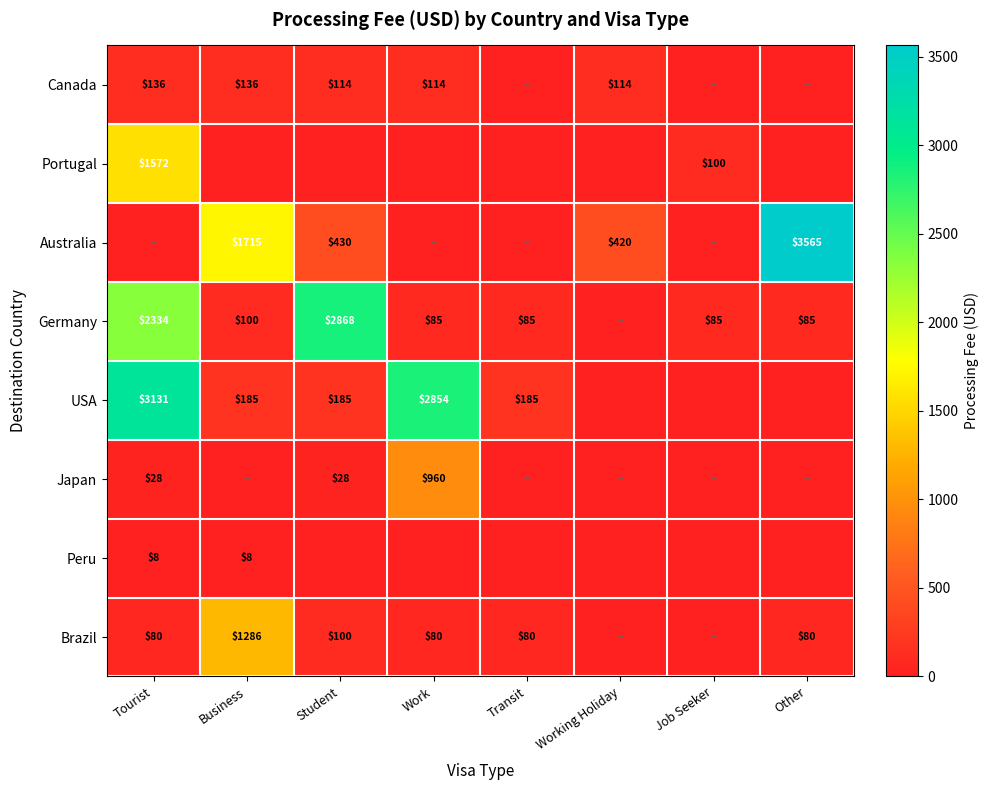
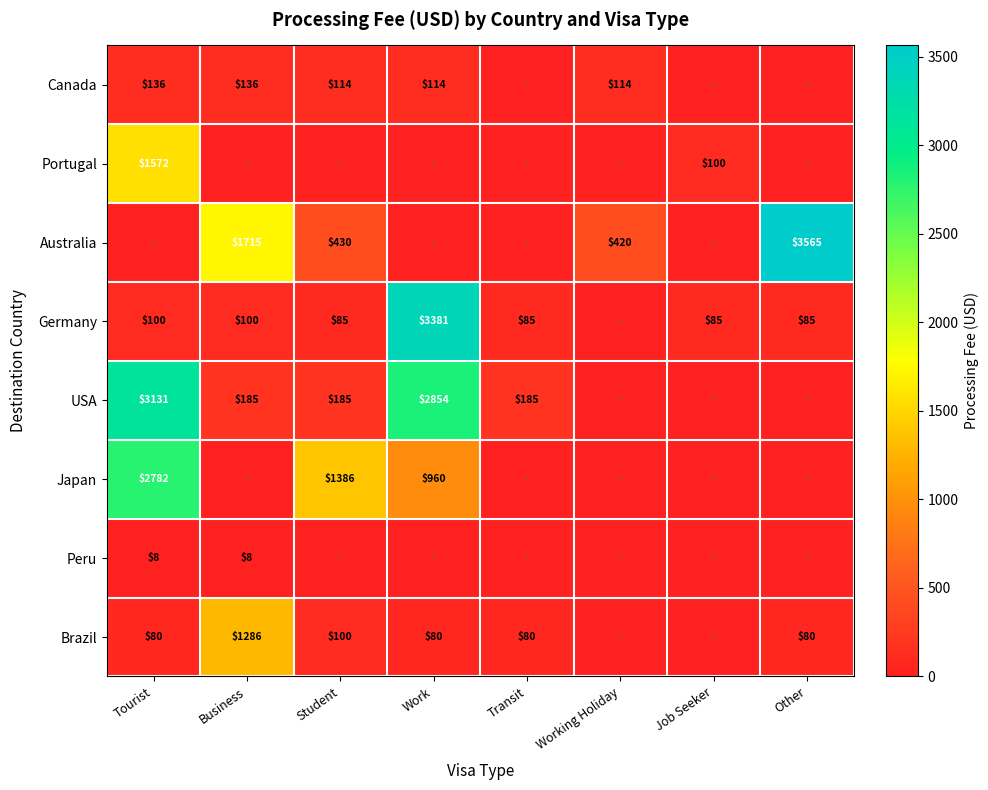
  {
    "Canada": {
      "Tourist": "$136",
      "Business": "$136",
      "Student": "$114",
      "Work": "$114",
      "Working Holiday": "$114"
    },
    "Portugal": {
      "Tourist": "$1572",
      "Job Seeker": "$100"
    },
    "Australia": {
      "Business": "$1715",
      "Student": "$430",
      "Working Holiday": "$420",
      "Other": "$3565"
    },
    "Germany": {
-     "Tourist": "$2334",
+     "Tourist": "$100",
      "Business": "$100",
-     "Student": "$2868",
-     "Work": "$85",
+     "Student": "$85",
+     "Work": "$3381",
      "Transit": "$85",
      "Job Seeker": "$85",
      "Other": "$85"
    },
    "USA": {
      "Tourist": "$3131",
      "Business": "$185",
      "Student": "$185",
      "Work": "$2854",
      "Transit": "$185"
    },
    "Japan": {
-     "Tourist": "$28",
-     "Student": "$28",
+     "Tourist": "$2782",
+     "Student": "$1386",
      "Work": "$960"
    },
    "Peru": {
      "Tourist": "$8",
      "Business": "$8"
    },
    "Brazil": {
      "Tourist": "$80",
      "Business": "$1286",
      "Student": "$100",
      "Work": "$80",
      "Transit": "$80",
      "Other": "$80"
    }
  }
